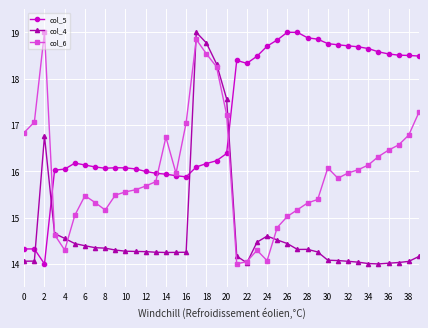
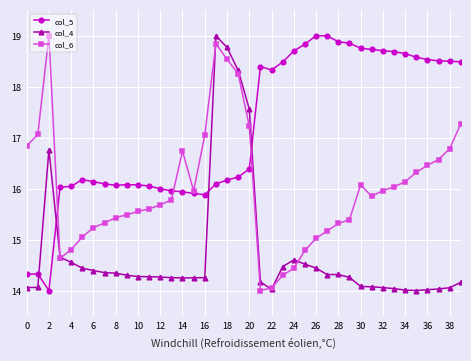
  {
    "col_6": {
      "0": 16.8,
-     "4": 14.3,
-     "6": 15.5,
-     "8": 15.2,
+     "4": 14.8,
+     "6": 15.2,
+     "8": 15.4,
      "10": 15.6,
      "12": 15.7,
      "14": 16.7,
      "16": 17.0,
      "18": 18.5,
      "20": 17.2,
-     "24": 14.1,
+     "24": 14.4,
      "26": 15.0,
      "28": 15.3,
      "30": 16.1,
      "32": 16.0,
      "34": 16.1,
      "36": 16.5,
      "38": 16.8
    }
  }
